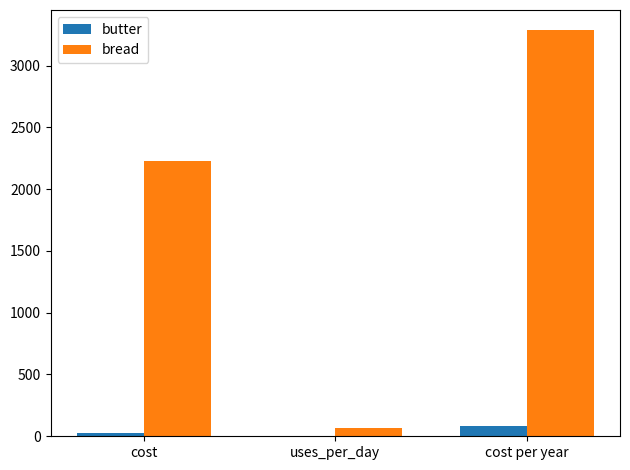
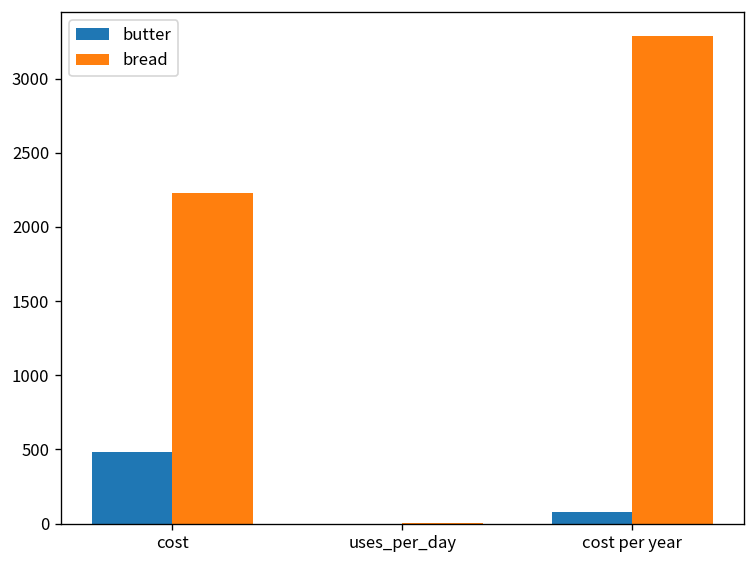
  {
    "butter": {
-     "cost": 30,
+     "cost": 480,
      "cost per year": 80
    },
    "bread": {
      "cost": 2230,
-     "uses_per_day": 70,
+     "uses_per_day": 0,
      "cost per year": 3290
    }
  }
